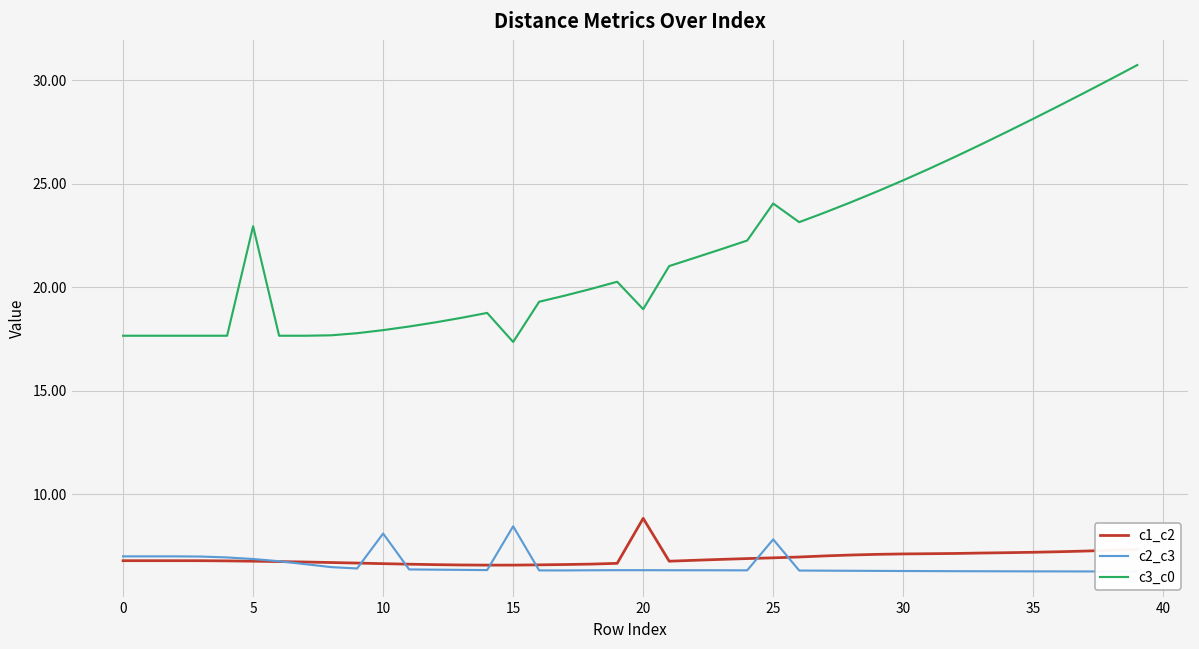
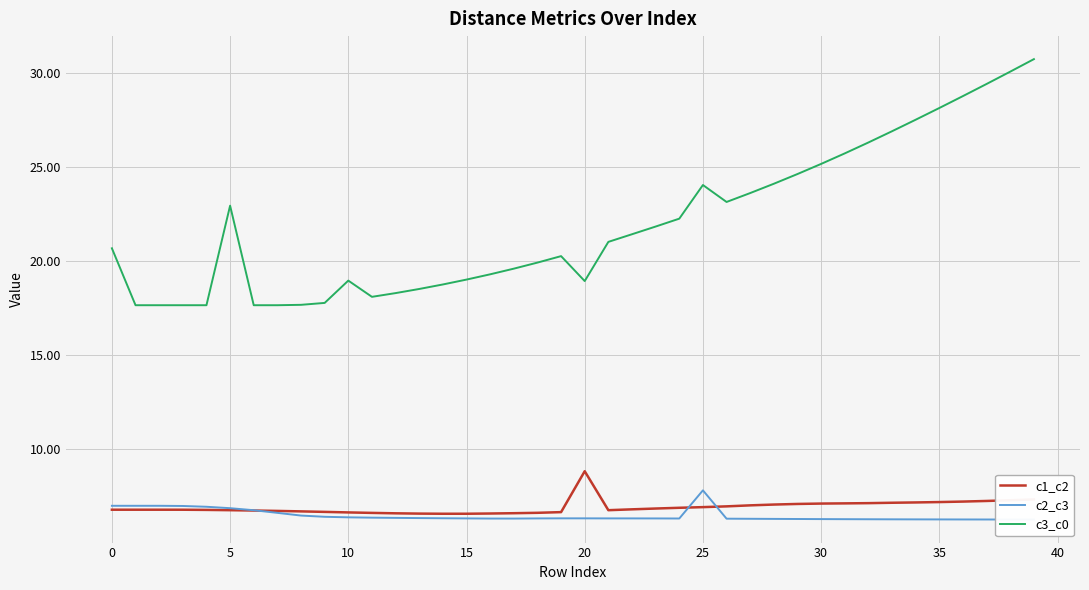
  {
    "c1_c2": {
      "0": 6.8,
      "10": 6.6,
      "15": 6.6,
      "20": 8.8,
      "25": 6.9,
      "30": 7.1,
      "35": 7.2
    },
    "c2_c3": {
      "0": 7.0,
-     "10": 8.1,
-     "15": 8.5,
+     "10": 6.4,
+     "15": 6.3,
      "20": 6.3,
      "25": 7.8,
      "30": 6.3,
      "35": 6.3
    },
    "c3_c0": {
-     "0": 17.7,
+     "0": 20.7,
      "5": 23.0,
-     "10": 17.9,
-     "15": 17.4,
+     "10": 19.0,
+     "15": 19.0,
      "20": 18.9,
      "25": 24.0,
      "30": 25.2,
      "35": 28.1
    }
  }
